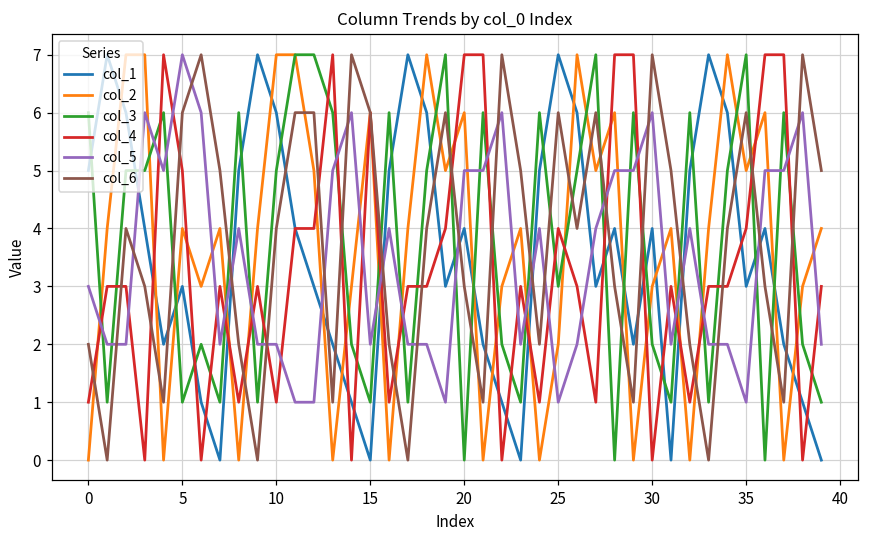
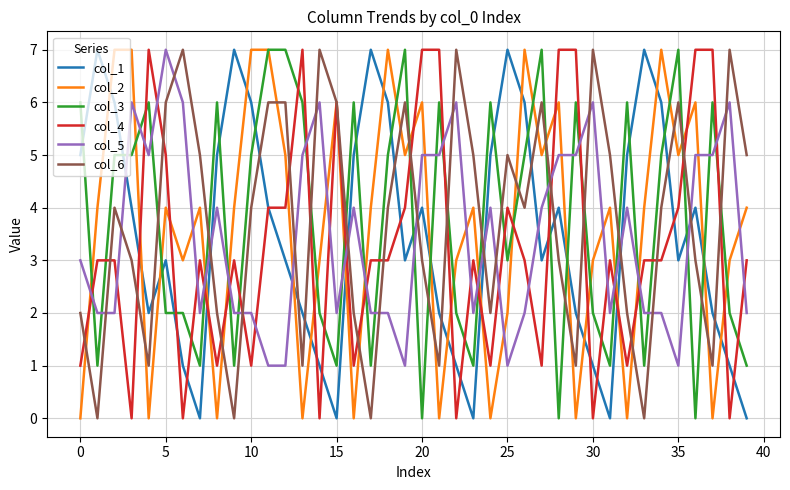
  {
    "col_1": {
      "5": 3,
      "10": 6,
      "15": 0,
      "20": 4,
      "25": 7,
-     "30": 4,
+     "30": 1,
      "35": 3
    },
    "col_2": {
      "0": 0,
      "5": 4,
      "10": 7,
      "20": 6,
      "25": 2,
      "30": 3,
      "35": 5
    },
    "col_3": {
-     "5": 1,
+     "5": 2,
      "10": 5,
      "15": 1,
      "20": 0,
      "25": 3,
      "30": 2,
      "35": 7
    },
    "col_4": {
      "0": 1,
      "5": 5,
      "10": 1,
      "20": 7,
      "25": 4,
      "30": 0,
      "35": 4
    },
    "col_5": {
      "0": 3,
      "5": 7,
      "10": 2,
      "15": 2,
      "20": 5,
      "25": 1,
      "30": 6,
      "35": 1
    },
    "col_6": {
      "0": 2,
      "5": 6,
      "10": 4,
      "20": 3,
-     "25": 6,
+     "25": 5,
      "30": 7,
      "35": 6
    }
  }
